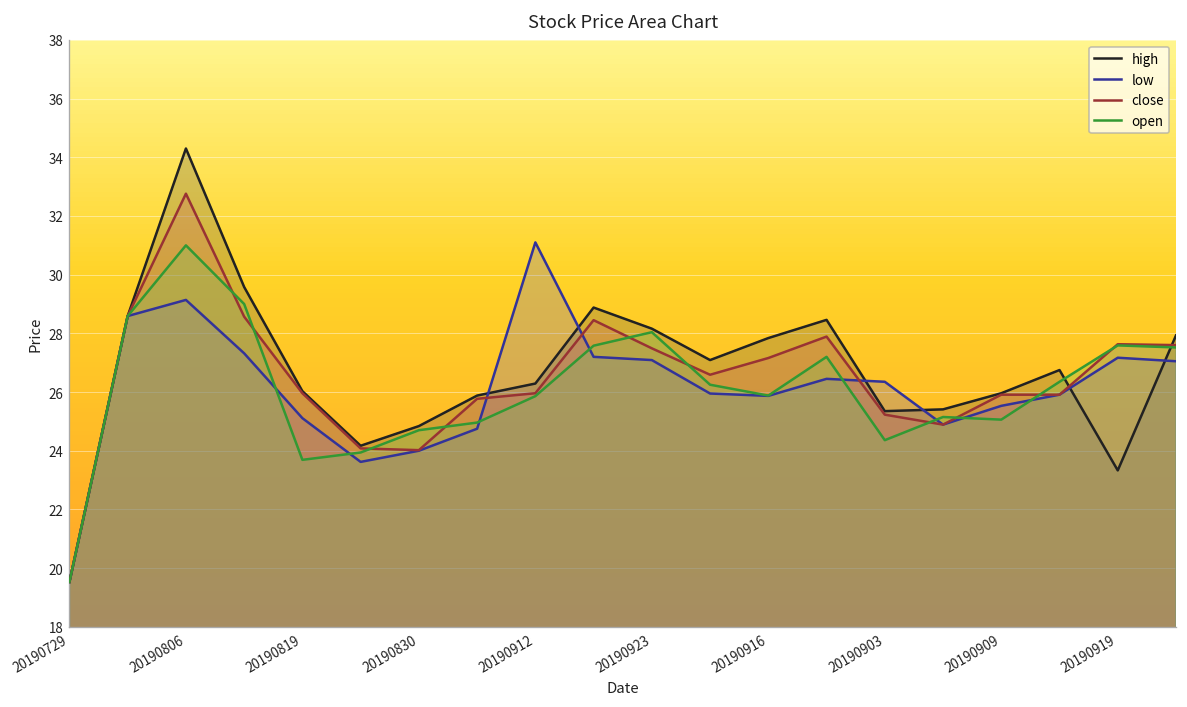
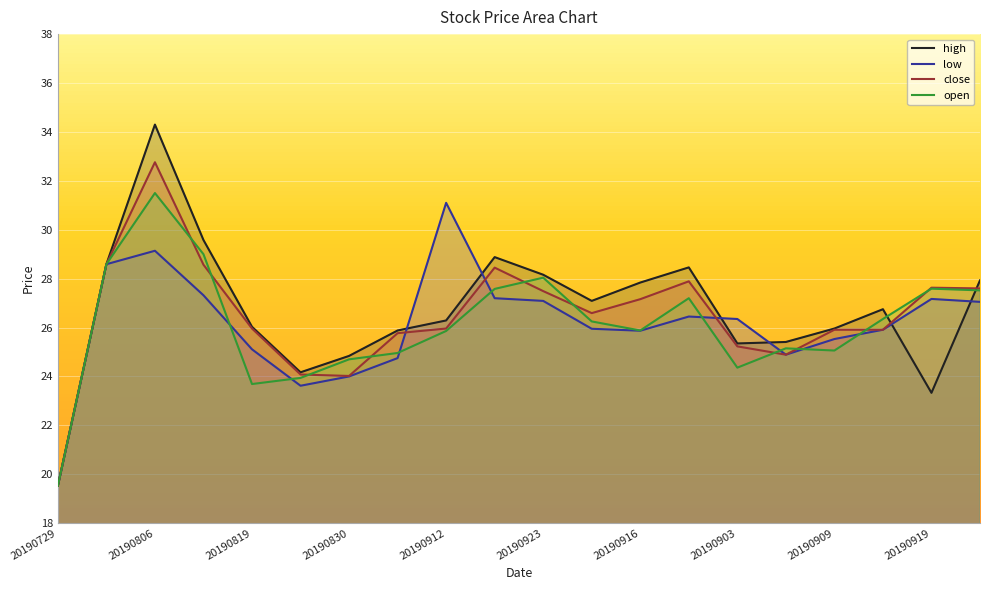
  {
    "high": {
      "20190806": 34.3,
      "20190830": 24.8,
      "20190912": 26.3,
      "20190923": 28.2,
      "20190916": 27.8,
      "20190903": 25.4,
      "20190919": 23.3
    },
    "low": {
      "20190806": 29.1,
      "20190819": 25.1,
      "20190912": 31.1,
      "20190923": 27.1,
      "20190903": 26.4,
      "20190909": 25.5,
      "20190919": 27.2
    },
    "close": {
      "20190806": 32.8,
      "20190923": 27.5,
      "20190916": 27.2,
      "20190903": 25.2
    },
    "open": {
-     "20190806": 31.0,
+     "20190806": 31.5,
      "20190819": 23.7,
      "20190830": 24.7,
      "20190923": 28.0,
      "20190903": 24.4,
      "20190909": 25.1
    }
  }
